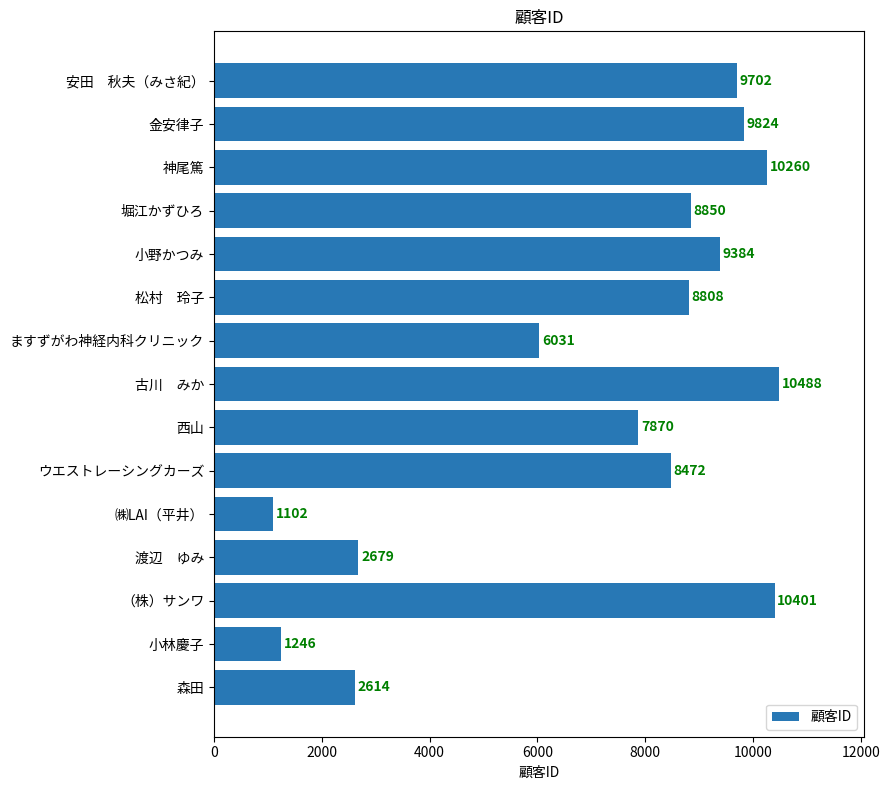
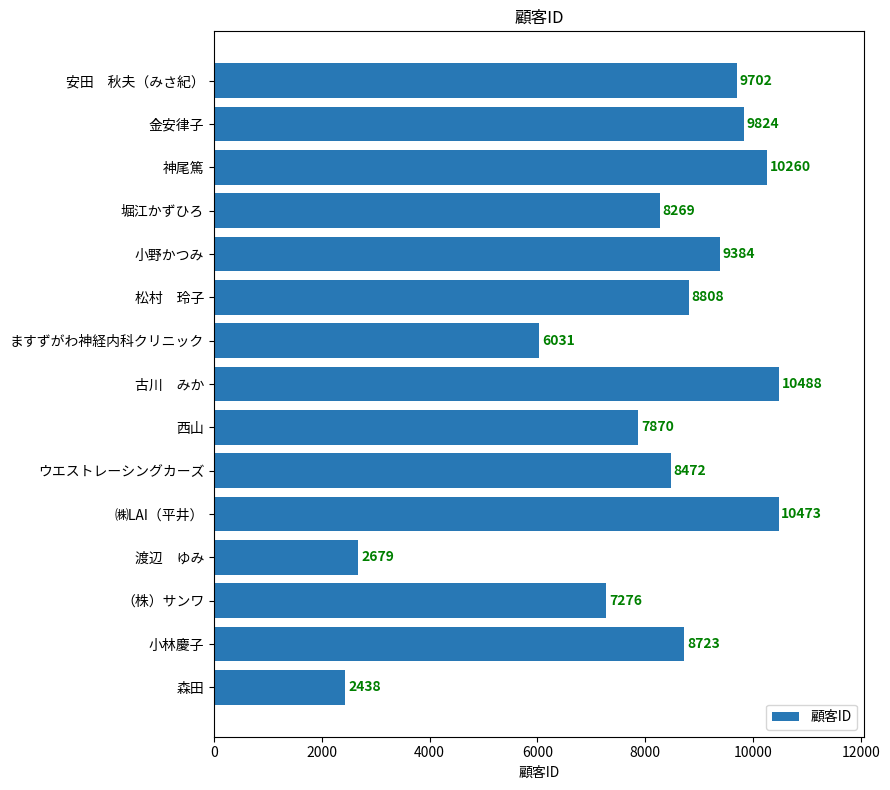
  {
    "安田 秋夫（みさ紀）": 9702,
    "金安律子": 9824,
    "神尾篤": 10260,
-   "堀江かずひろ": 8850,
+   "堀江かずひろ": 8269,
    "小野かつみ": 9384,
    "松村 玲子": 8808,
    "ますずがわ神経内科クリニック": 6031,
    "古川 みか": 10488,
    "西山": 7870,
    "ウエストレーシングカーズ": 8472,
-   "㈱LAI（平井）": 1102,
+   "㈱LAI（平井）": 10473,
    "渡辺 ゆみ": 2679,
-   "（株）サンワ": 10401,
-   "小林慶子": 1246,
-   "森田": 2614
+   "（株）サンワ": 7276,
+   "小林慶子": 8723,
+   "森田": 2438
  }
